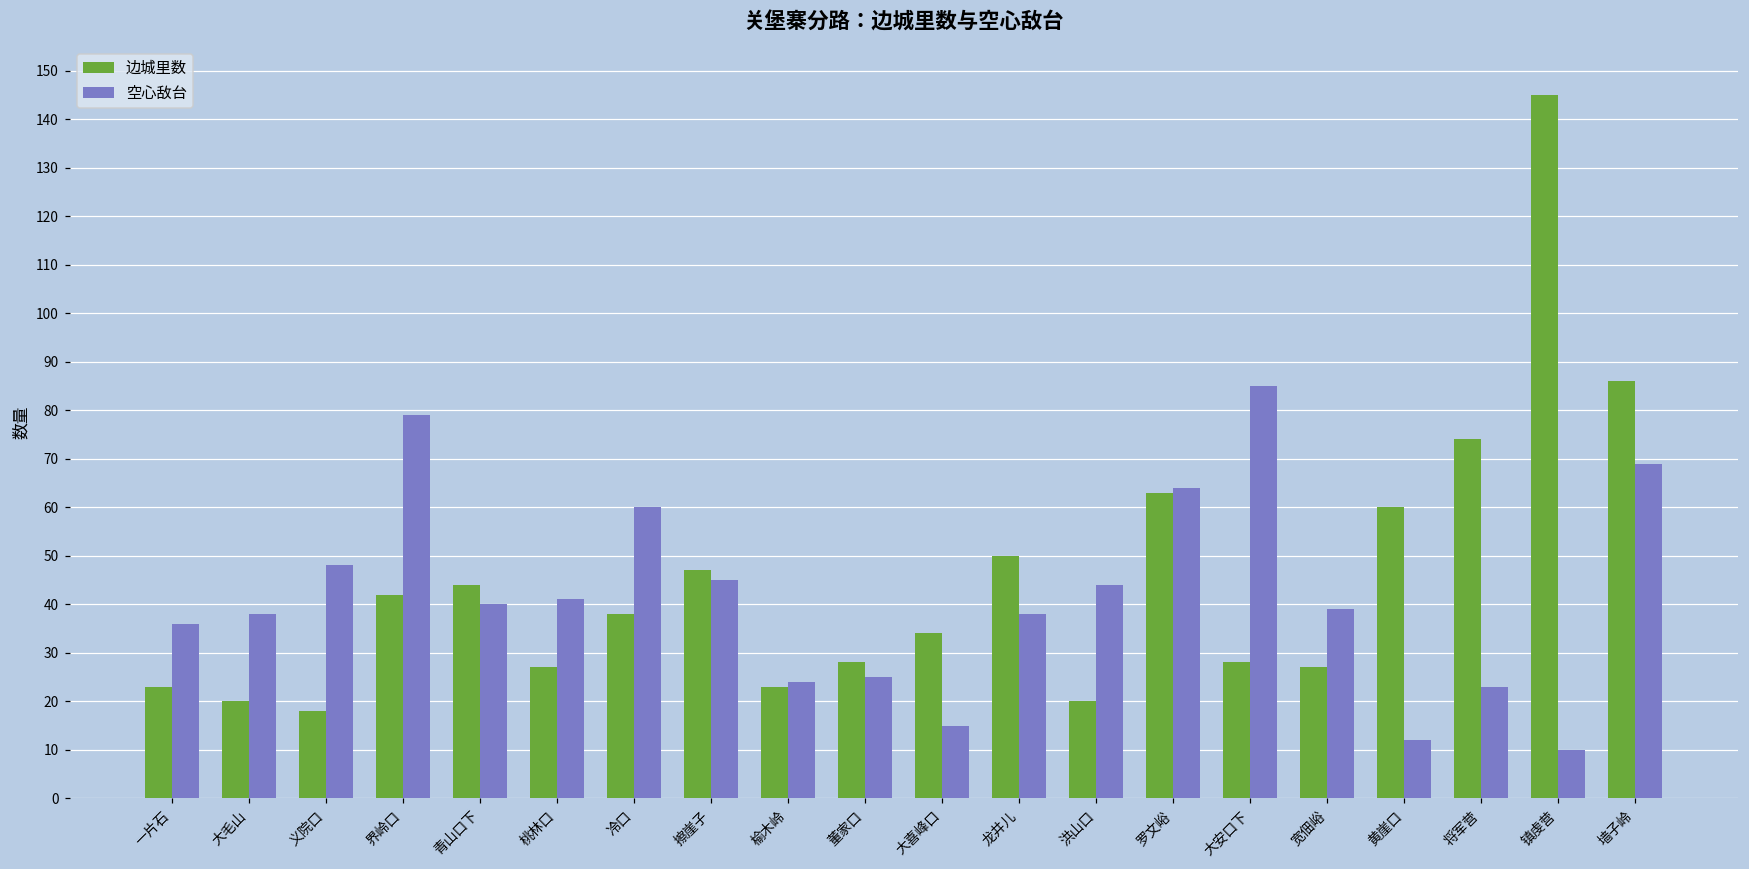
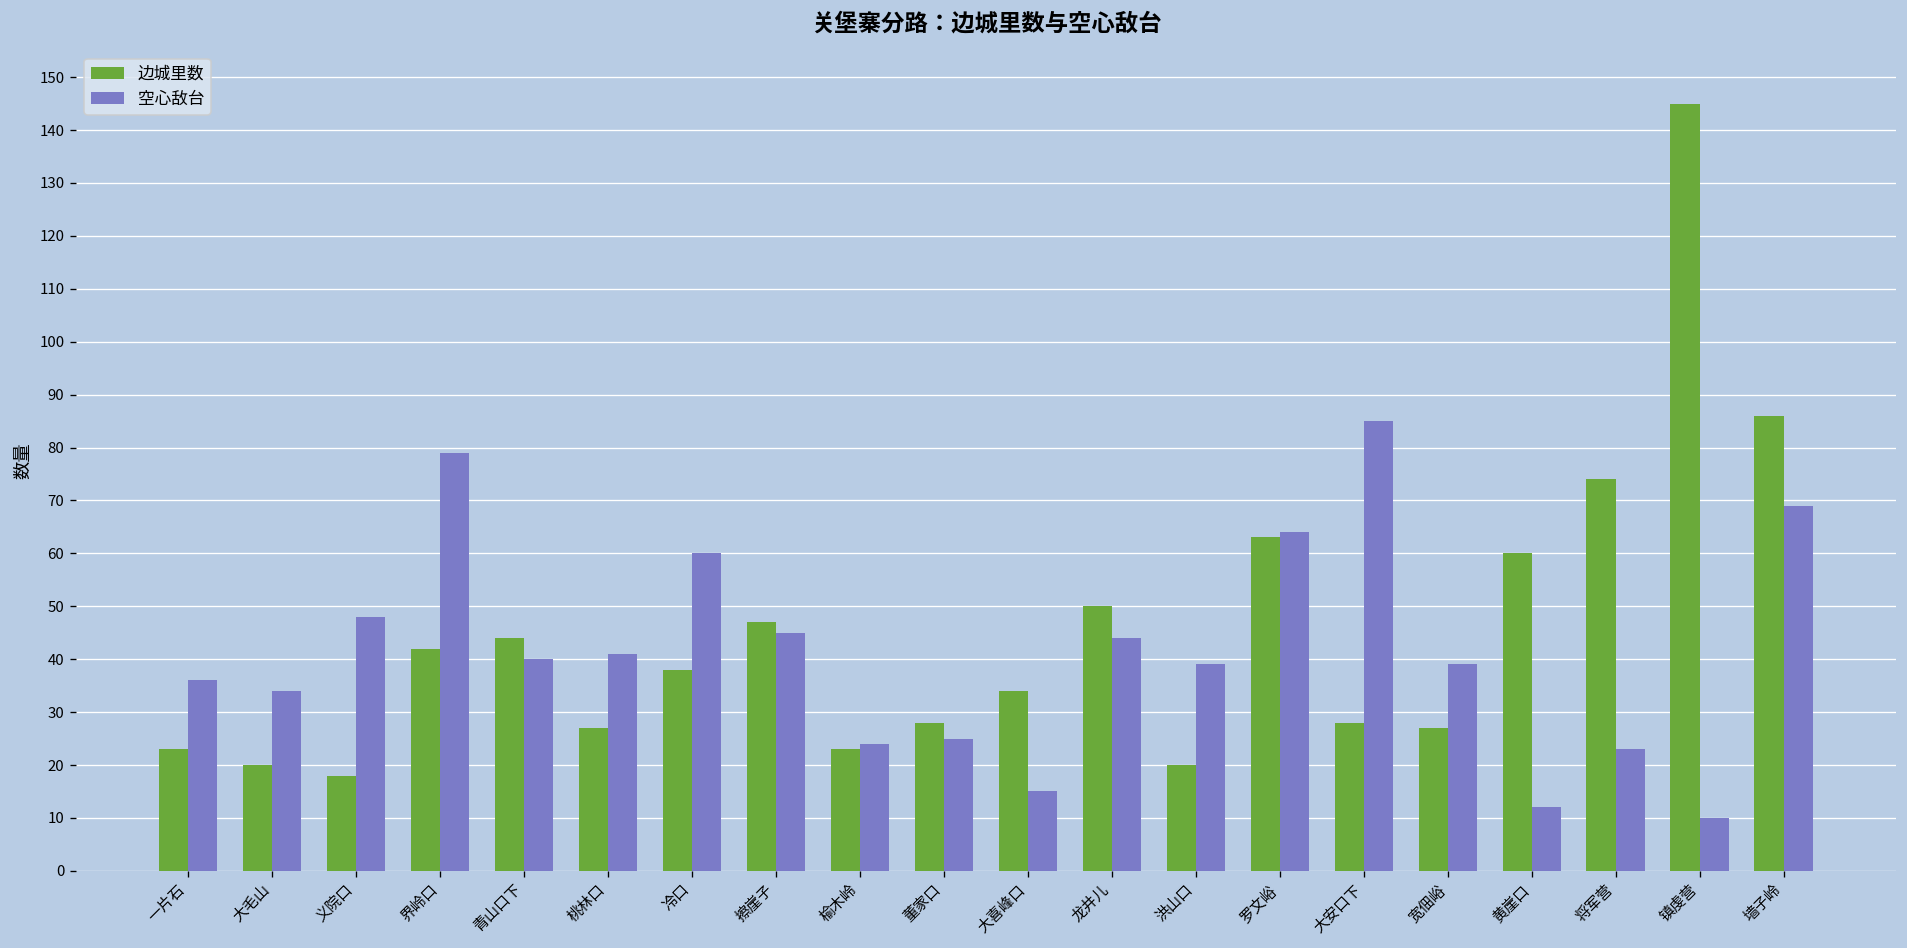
  {
    "边城里数": {
      "一片石": 23,
      "大毛山": 20,
      "义院口": 18,
      "界岭口": 42,
      "青山口下": 44,
      "桃林口": 27,
      "冷口": 38,
      "擦崖子": 47,
      "榆木岭": 23,
      "董家口": 28,
      "大喜峰口": 34,
      "龙井儿": 50,
      "洪山口": 20,
      "罗文峪": 63,
      "大安口下": 28,
      "宽佃峪": 27,
      "黄崖口": 60,
      "将军营": 74,
      "镇虔营": 145,
      "墙子岭": 86
    },
    "空心敌台": {
      "一片石": 36,
-     "大毛山": 38,
+     "大毛山": 34,
      "义院口": 48,
      "界岭口": 79,
      "青山口下": 40,
      "桃林口": 41,
      "冷口": 60,
      "擦崖子": 45,
      "榆木岭": 24,
      "董家口": 25,
      "大喜峰口": 15,
-     "龙井儿": 38,
-     "洪山口": 44,
+     "龙井儿": 44,
+     "洪山口": 39,
      "罗文峪": 64,
      "大安口下": 85,
      "宽佃峪": 39,
      "黄崖口": 12,
      "将军营": 23,
      "镇虔营": 10,
      "墙子岭": 69
    }
  }
